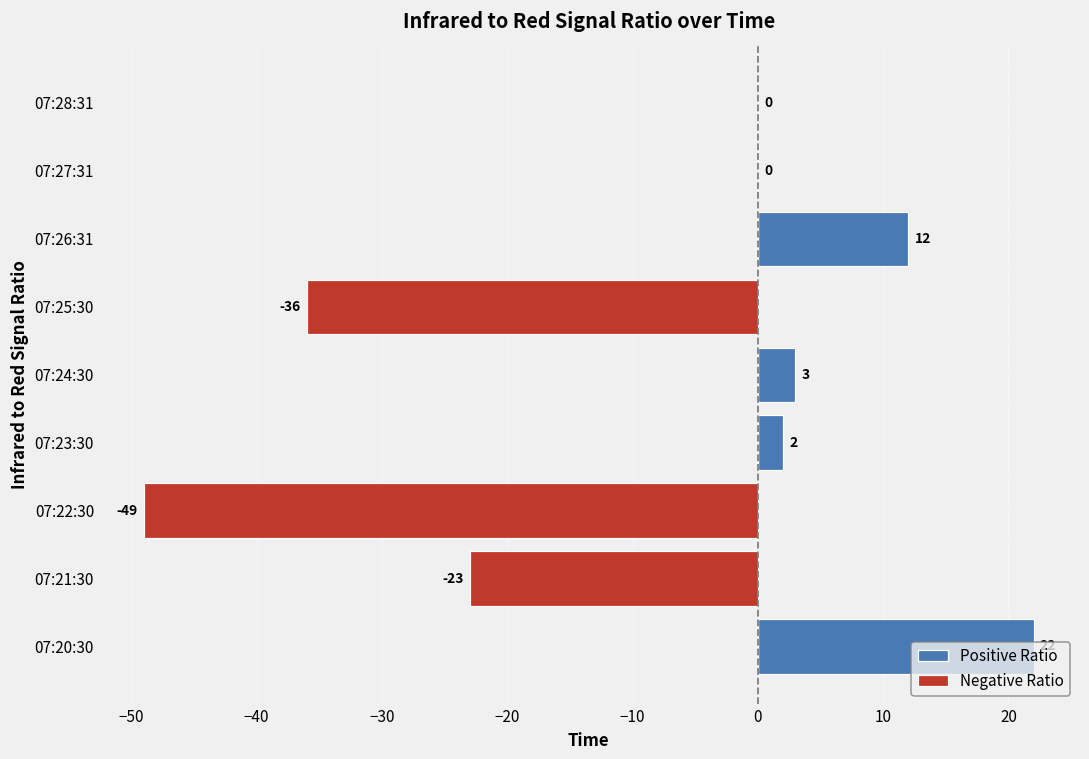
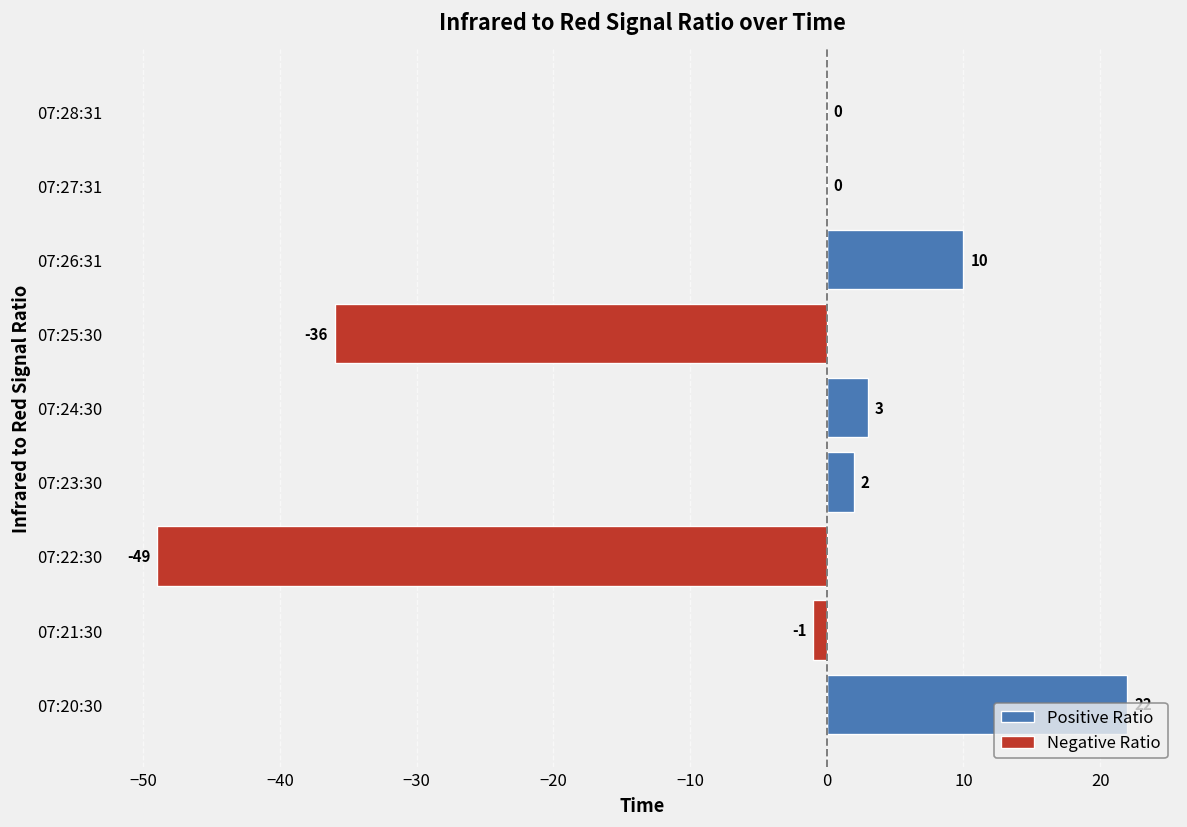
  {
    "Positive Ratio": {
      "07:28:31": 0,
      "07:27:31": 0,
-     "07:26:31": 12,
+     "07:26:31": 10,
      "07:24:30": 3,
      "07:23:30": 2
    },
    "Negative Ratio": {
      "07:28:31": 0,
      "07:27:31": 0,
      "07:25:30": -36,
      "07:22:30": -49,
-     "07:21:30": -23
+     "07:21:30": -1
    }
  }
